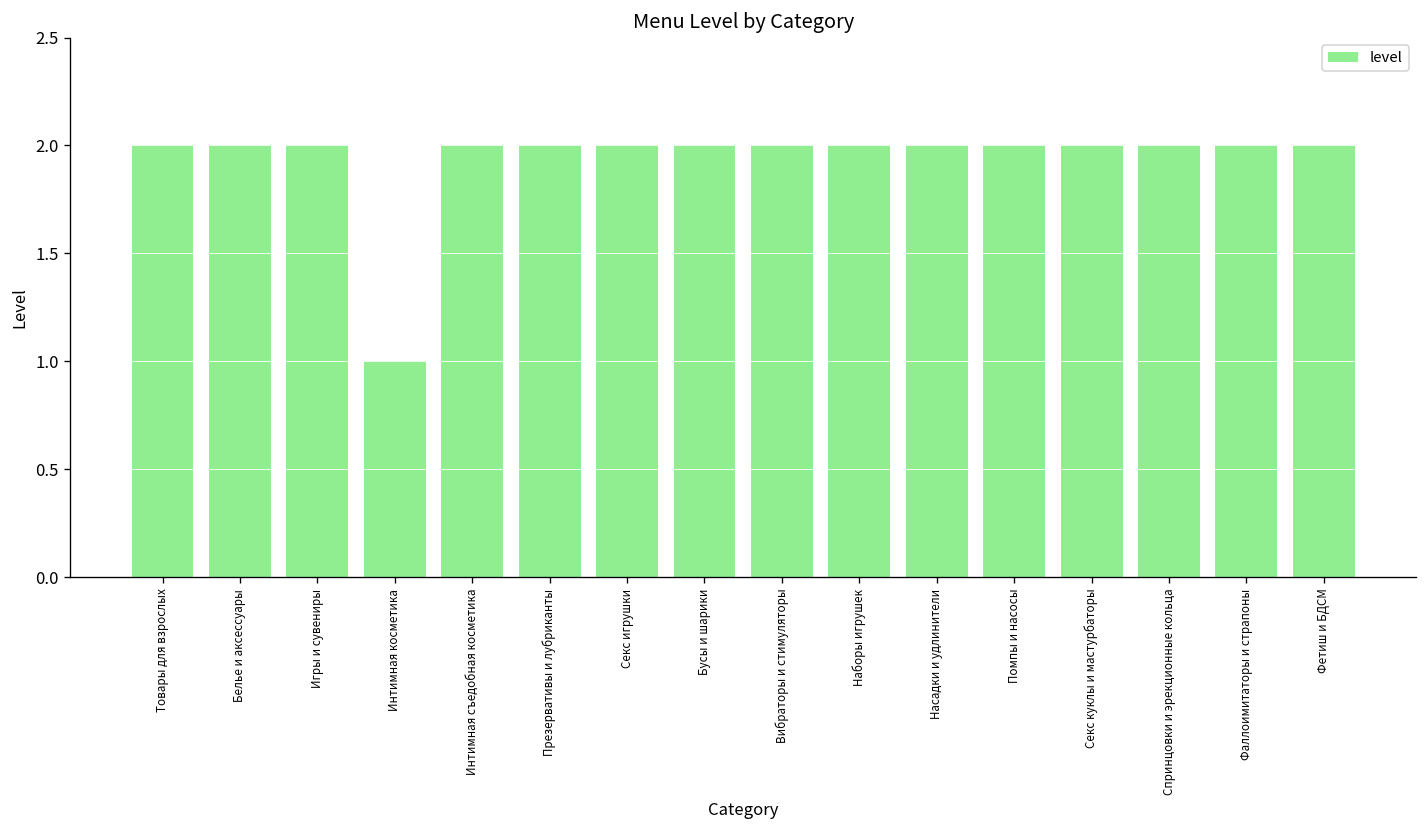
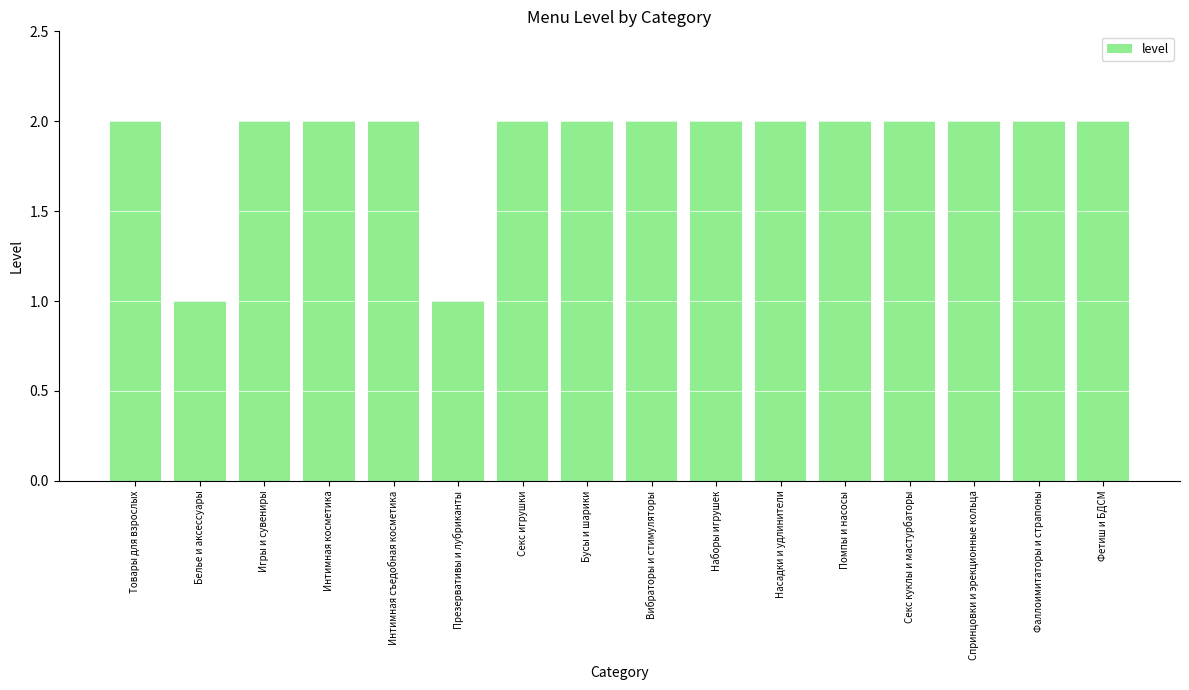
  {
    "Товары для взрослых": 2,
-   "Белье и аксессуары": 2,
+   "Белье и аксессуары": 1,
    "Игры и сувениры": 2,
-   "Интимная косметика": 1,
+   "Интимная косметика": 2,
    "Интимная съедобная косметика": 2,
-   "Презервативы и лубриканты": 2,
+   "Презервативы и лубриканты": 1,
    "Секс игрушки": 2,
    "Бусы и шарики": 2,
    "Вибраторы и стимуляторы": 2,
    "Наборы игрушек": 2,
    "Насадки и удлинители": 2,
    "Помпы и насосы": 2,
    "Секс куклы и мастурбаторы": 2,
    "Спринцовки и эрекционные кольца": 2,
    "Фаллоимитаторы и страпоны": 2,
    "Фетиш и БДСМ": 2
  }
